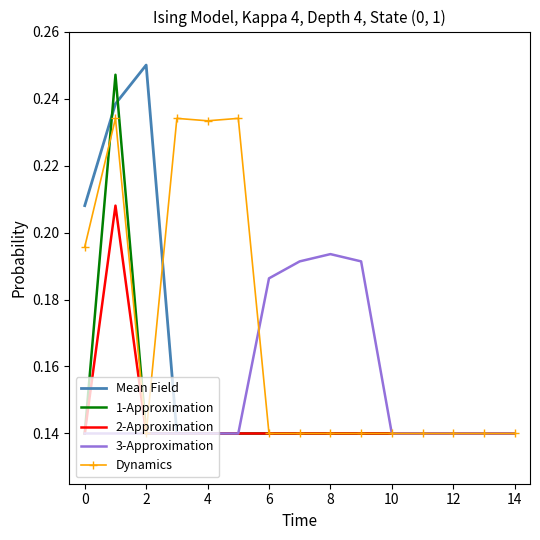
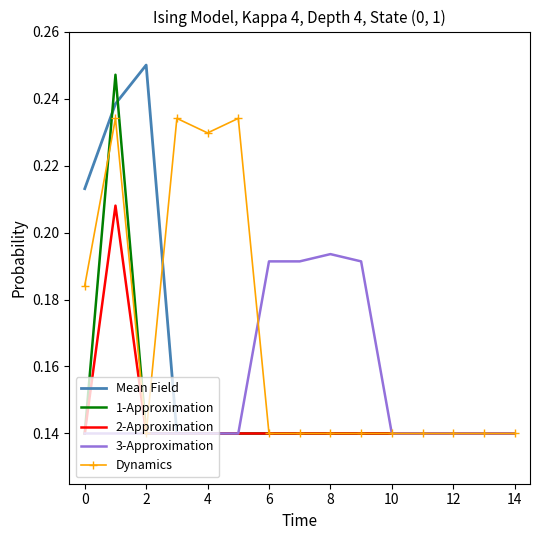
  {
    "Mean Field": {
-     "0": 0.208,
+     "0": 0.213,
      "2": 0.250
    },
    "3-Approximation": {
-     "6": 0.186,
+     "6": 0.191,
      "8": 0.194
    },
    "Dynamics": {
-     "0": 0.196,
-     "4": 0.233
+     "0": 0.184,
+     "4": 0.230
    }
  }
